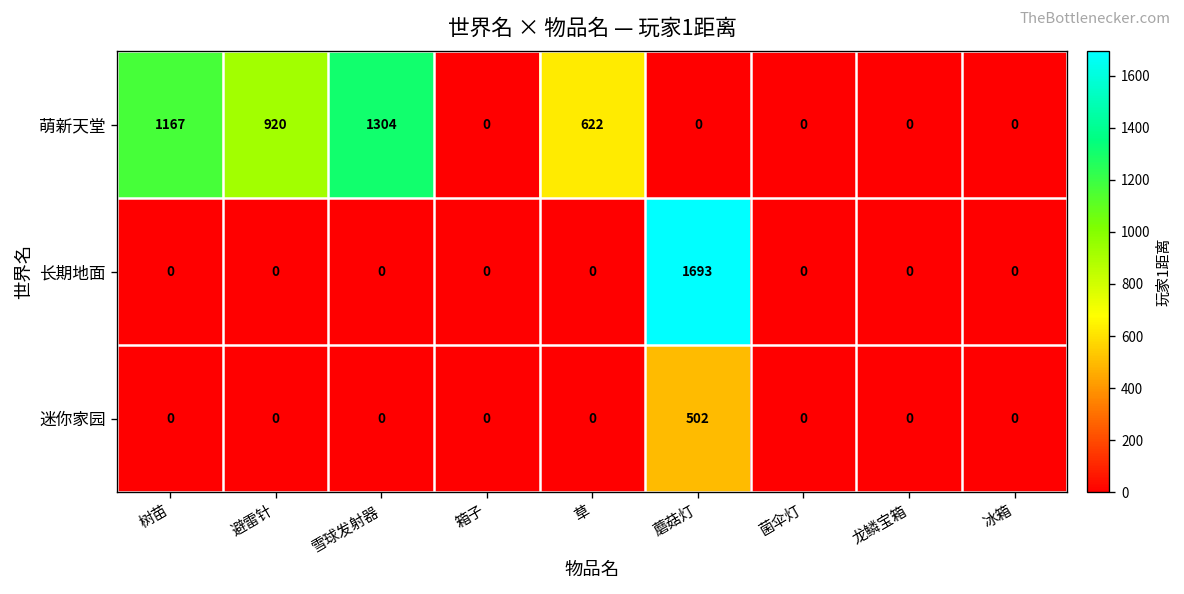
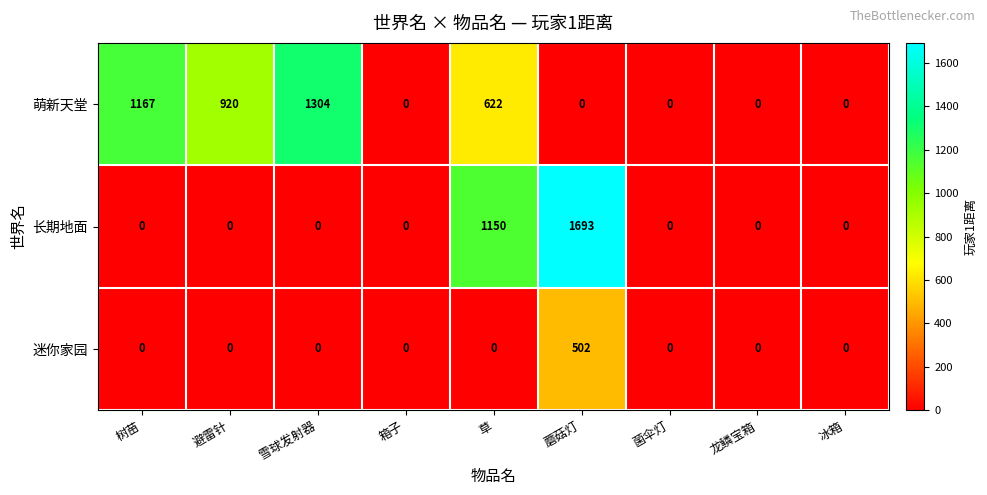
  {
    "萌新天堂": {
      "树苗": 1167,
      "避雷针": 920,
      "雪球发射器": 1304,
      "箱子": 0,
      "草": 622,
      "蘑菇灯": 0,
      "菌伞灯": 0,
      "龙鳞宝箱": 0,
      "冰箱": 0
    },
    "长期地面": {
      "树苗": 0,
      "避雷针": 0,
      "雪球发射器": 0,
      "箱子": 0,
-     "草": 0,
+     "草": 1150,
      "蘑菇灯": 1693,
      "菌伞灯": 0,
      "龙鳞宝箱": 0,
      "冰箱": 0
    },
    "迷你家园": {
      "树苗": 0,
      "避雷针": 0,
      "雪球发射器": 0,
      "箱子": 0,
      "草": 0,
      "蘑菇灯": 502,
      "菌伞灯": 0,
      "龙鳞宝箱": 0,
      "冰箱": 0
    }
  }
